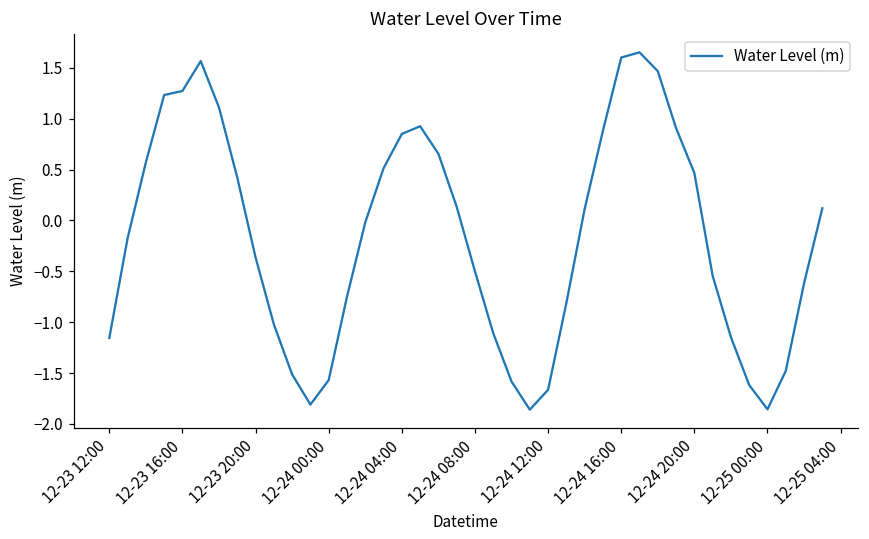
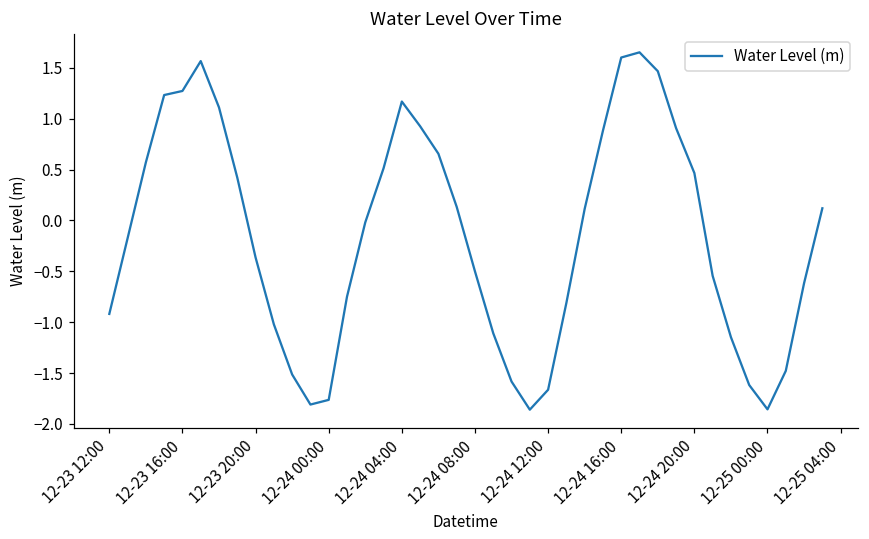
  {
-   "12-23 12:00": -1.2,
+   "12-23 12:00": -0.9,
    "12-23 16:00": 1.3,
    "12-23 20:00": -0.4,
-   "12-24 00:00": -1.6,
-   "12-24 04:00": 0.8,
+   "12-24 00:00": -1.8,
+   "12-24 04:00": 1.2,
    "12-24 08:00": -0.5,
    "12-24 12:00": -1.7,
    "12-24 16:00": 1.6,
    "12-24 20:00": 0.5,
    "12-25 00:00": -1.9
  }
